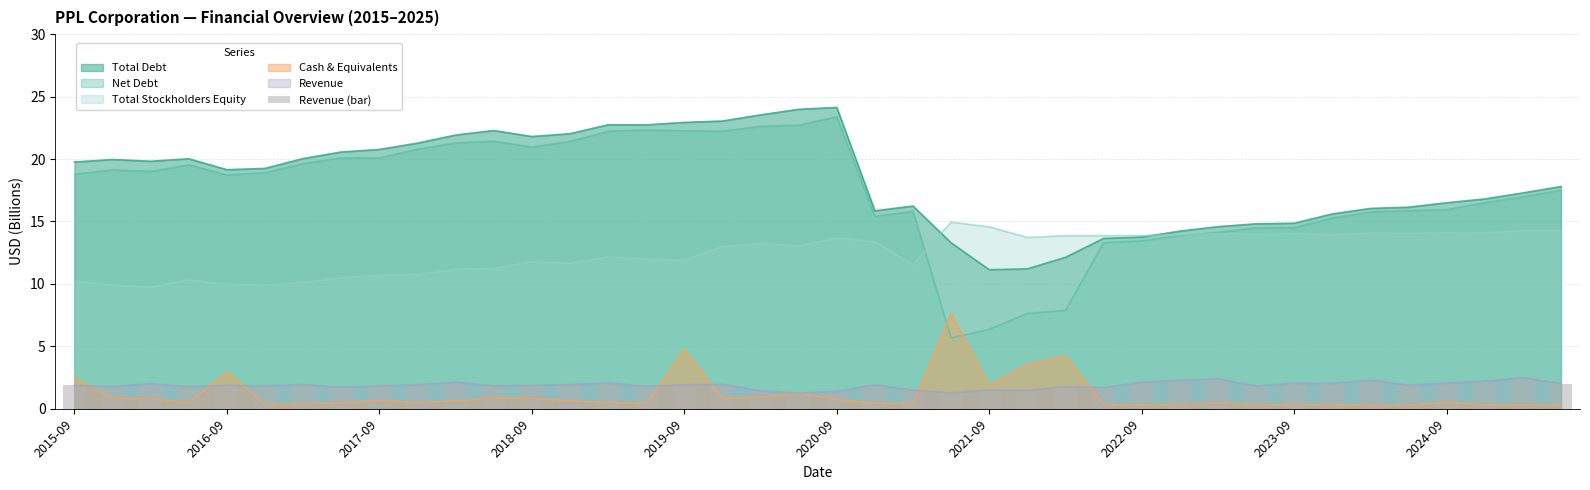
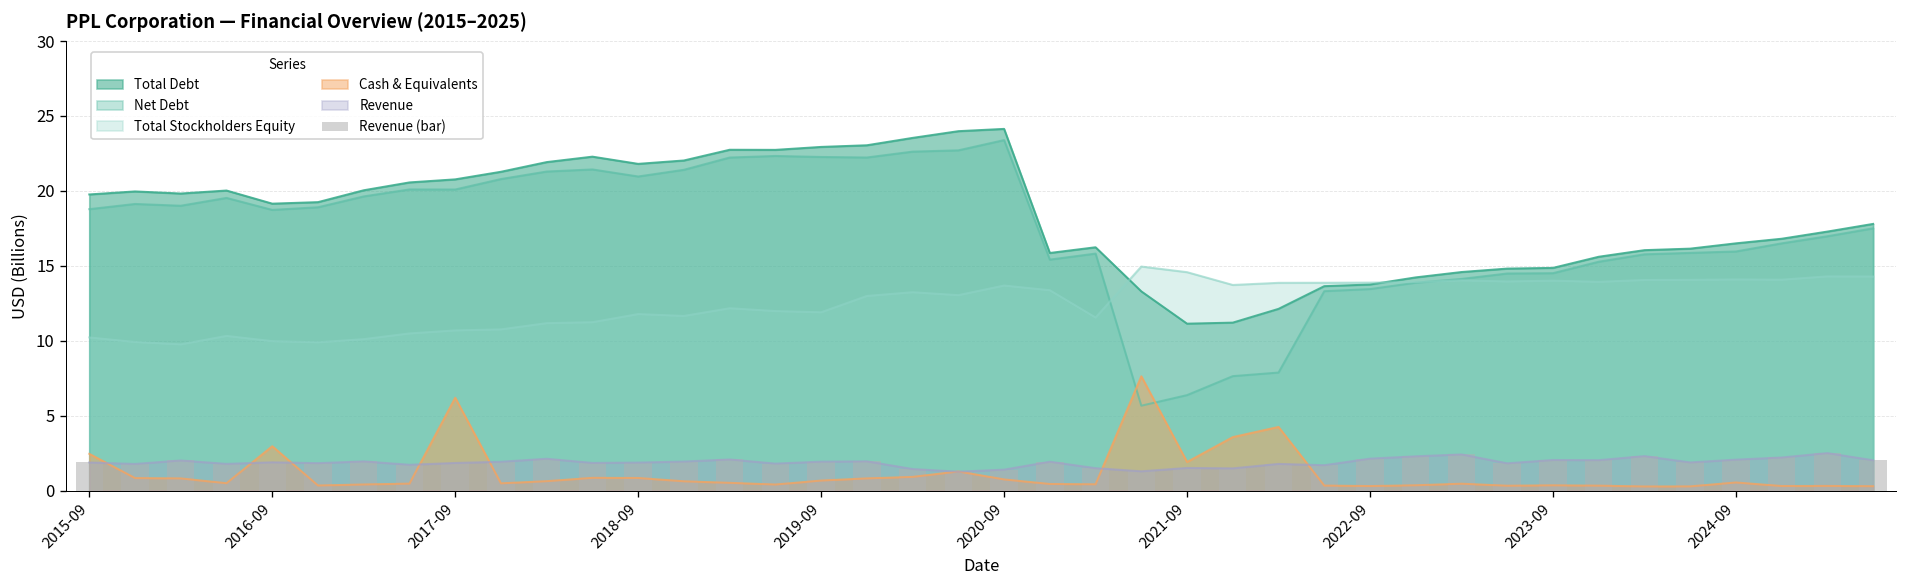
  {
    "Cash & Equivalents": {
      "2015-09": 2.5,
      "2016-09": 3.0,
-     "2017-09": 0.7,
+     "2017-09": 6.2,
      "2018-09": 0.8,
-     "2019-09": 4.8,
+     "2019-09": 0.7,
      "2020-09": 0.7,
      "2021-09": 1.9,
      "2022-09": 0.3,
      "2023-09": 0.4,
      "2024-09": 0.5
    }
  }
